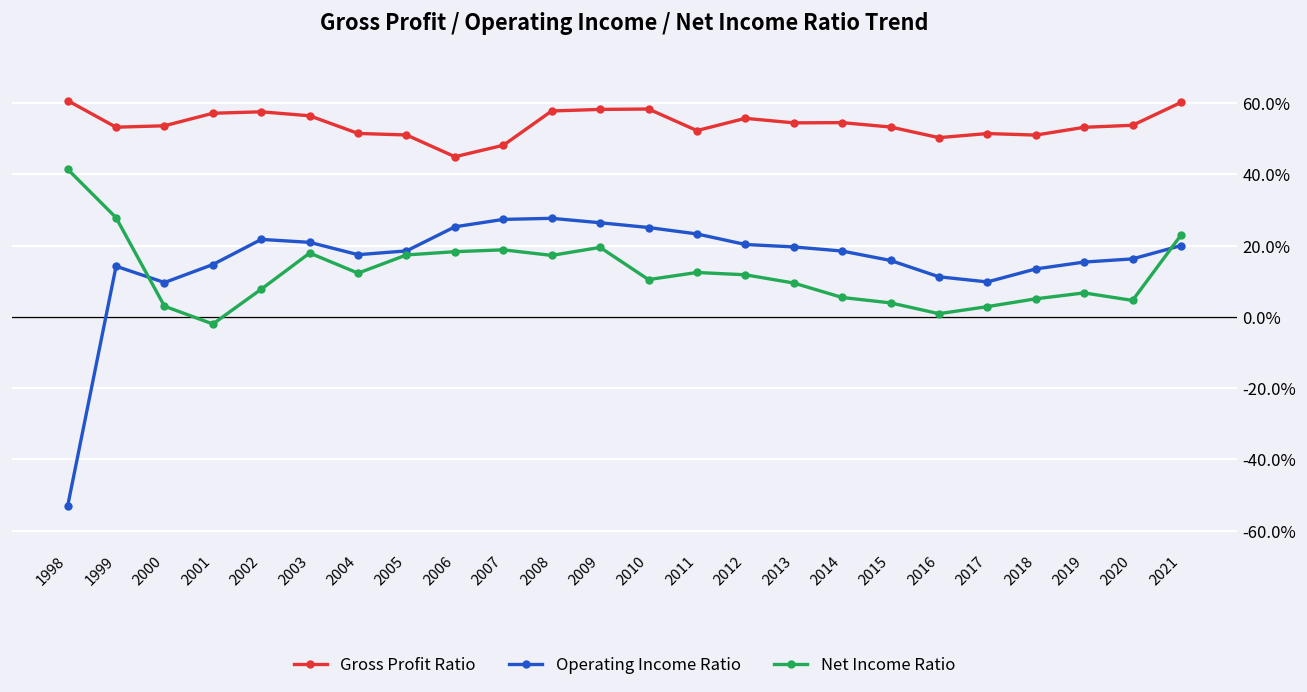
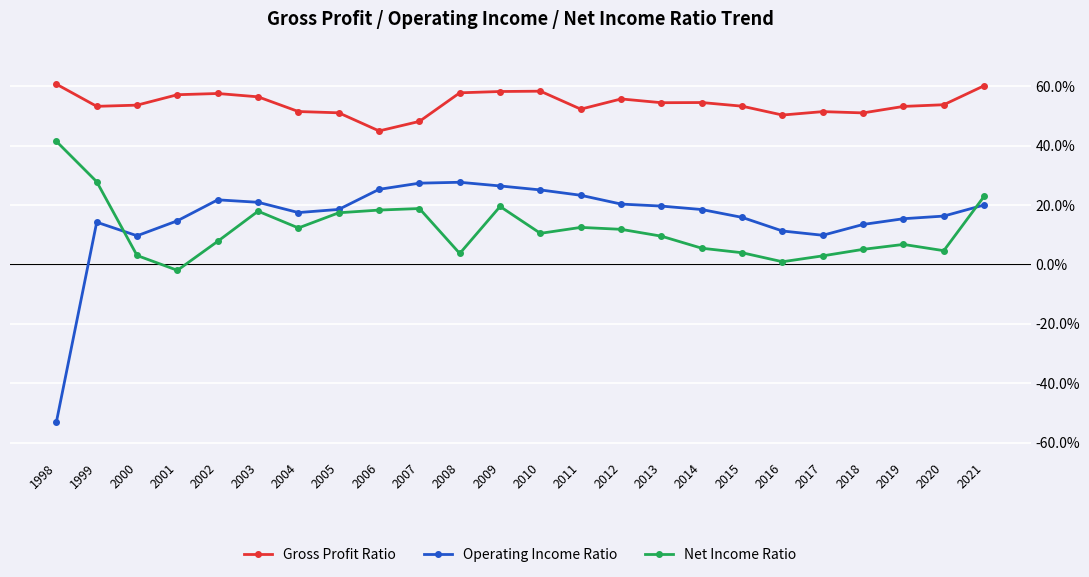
  {
    "Gross Profit Ratio": {
      "1998": "61%",
      "1999": "53%",
      "2000": "54%",
      "2001": "57%",
      "2002": "58%",
      "2003": "56%",
      "2004": "51%",
      "2005": "51%",
      "2006": "45%",
      "2007": "48%",
      "2008": "58%",
      "2009": "58%",
      "2010": "58%",
      "2011": "52%",
      "2012": "56%",
      "2013": "54%",
      "2014": "54%",
      "2015": "53%",
      "2016": "50%",
      "2017": "51%",
      "2018": "51%",
      "2019": "53%",
      "2020": "54%",
      "2021": "60%"
    },
    "Operating Income Ratio": {
      "1998": "-53%",
      "1999": "14%",
      "2000": "10%",
      "2001": "15%",
      "2002": "22%",
      "2003": "21%",
      "2004": "17%",
      "2005": "19%",
      "2006": "25%",
      "2007": "27%",
      "2008": "28%",
      "2009": "26%",
      "2010": "25%",
      "2011": "23%",
      "2012": "20%",
      "2013": "20%",
      "2014": "18%",
      "2015": "16%",
      "2016": "11%",
      "2017": "10%",
      "2018": "13%",
      "2019": "15%",
      "2020": "16%",
      "2021": "20%"
    },
    "Net Income Ratio": {
      "1998": "41%",
      "1999": "28%",
      "2000": "3%",
      "2001": "-2%",
      "2002": "8%",
      "2003": "18%",
      "2004": "12%",
      "2005": "17%",
      "2006": "18%",
      "2007": "19%",
-     "2008": "17%",
+     "2008": "4%",
      "2009": "19%",
      "2010": "10%",
      "2011": "12%",
      "2012": "12%",
      "2013": "9%",
      "2014": "5%",
      "2015": "4%",
      "2016": "1%",
      "2017": "3%",
      "2018": "5%",
      "2019": "7%",
      "2020": "5%",
      "2021": "23%"
    }
  }
